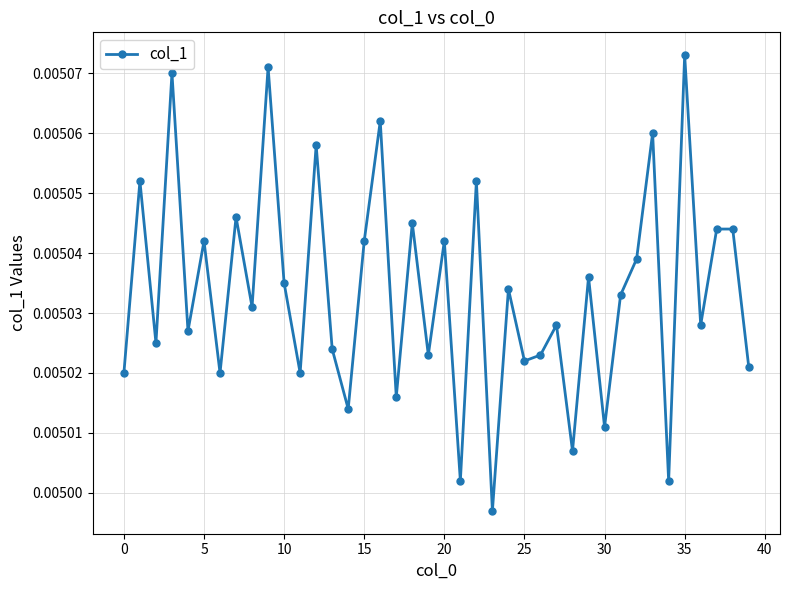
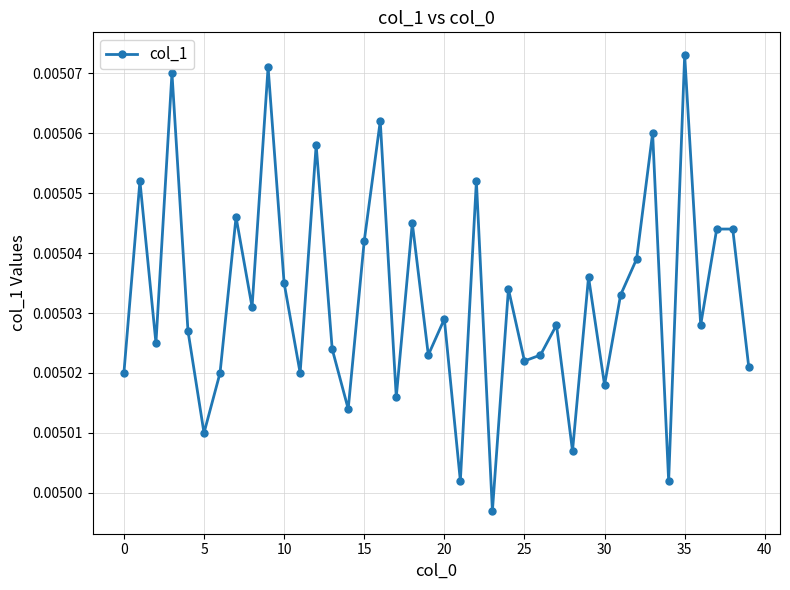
  {
    "0": 0.005020,
-   "5": 0.005042,
+   "5": 0.005010,
    "10": 0.005035,
    "15": 0.005042,
-   "20": 0.005042,
+   "20": 0.005029,
    "25": 0.005022,
-   "30": 0.005011,
+   "30": 0.005018,
    "35": 0.005073
  }
